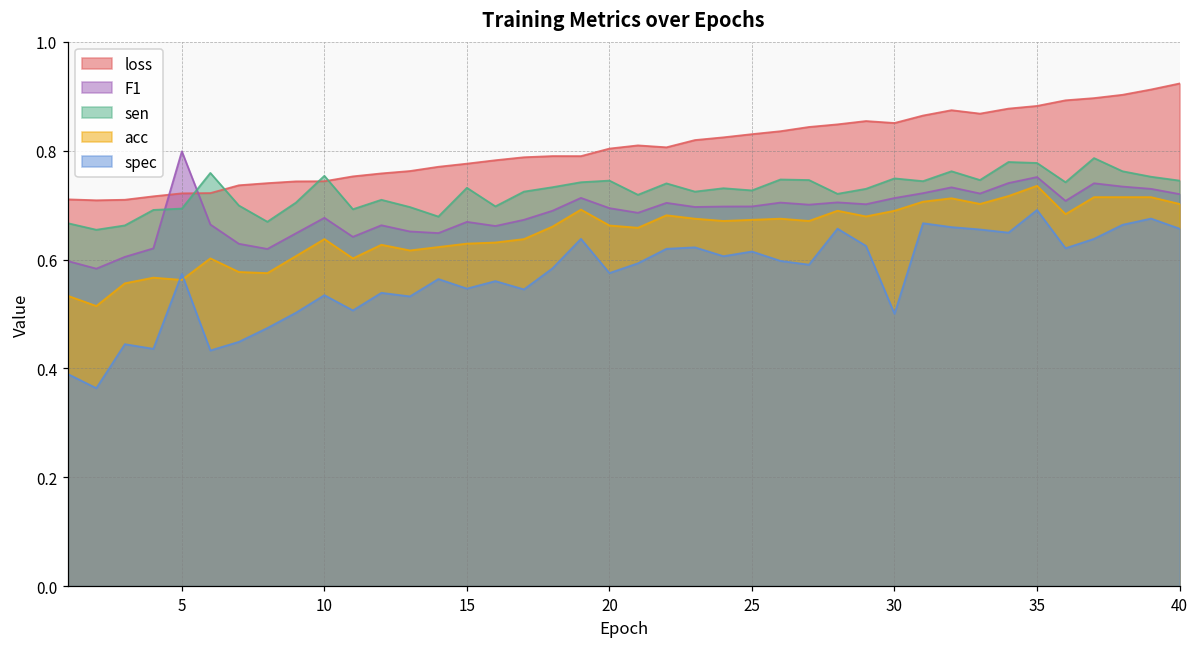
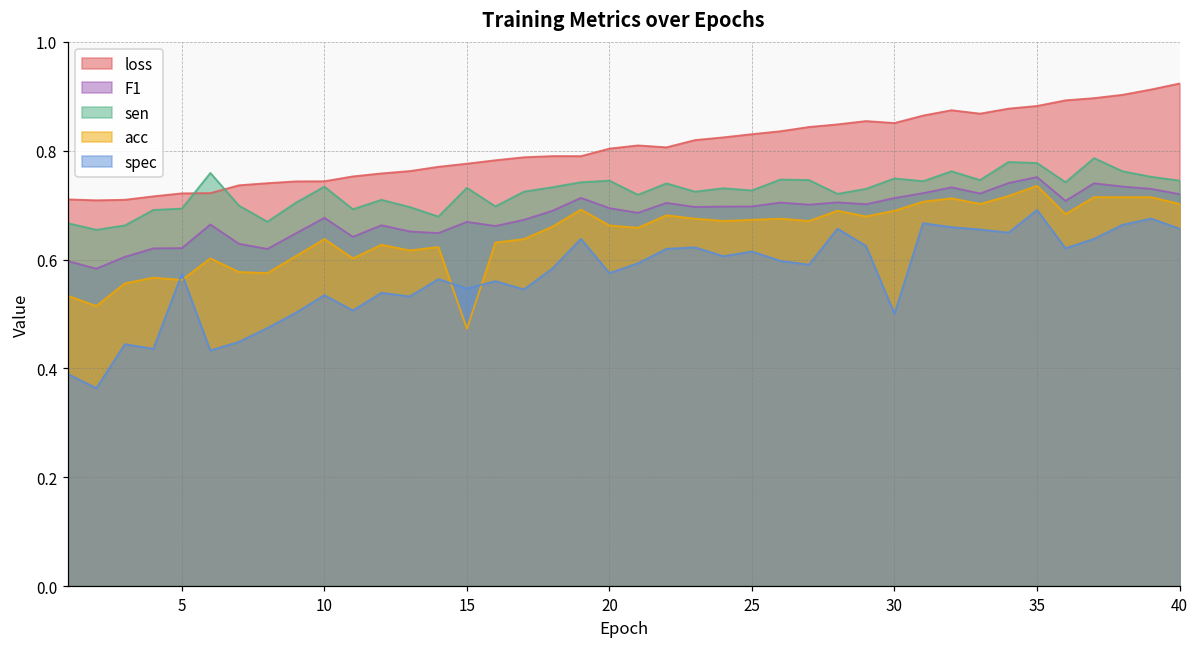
  {
    "loss": {
      "5": 0.72,
      "10": 0.74,
      "15": 0.78,
      "20": 0.80,
      "25": 0.83,
      "30": 0.85,
      "35": 0.88,
      "40": 0.92
    },
    "F1": {
-     "5": 0.80,
+     "5": 0.62,
      "10": 0.68,
      "15": 0.67,
      "20": 0.69,
      "25": 0.70,
      "30": 0.71,
      "35": 0.75,
      "40": 0.72
    },
    "sen": {
      "5": 0.69,
-     "10": 0.75,
+     "10": 0.73,
      "15": 0.73,
      "20": 0.74,
      "25": 0.73,
      "30": 0.75,
      "35": 0.78,
      "40": 0.74
    },
    "acc": {
      "5": 0.56,
      "10": 0.64,
-     "15": 0.63,
+     "15": 0.47,
      "20": 0.66,
      "25": 0.67,
      "30": 0.69,
      "35": 0.74,
      "40": 0.70
    },
    "spec": {
      "5": 0.57,
      "10": 0.53,
      "15": 0.55,
      "20": 0.58,
      "25": 0.61,
      "30": 0.50,
      "35": 0.69,
      "40": 0.66
    }
  }
